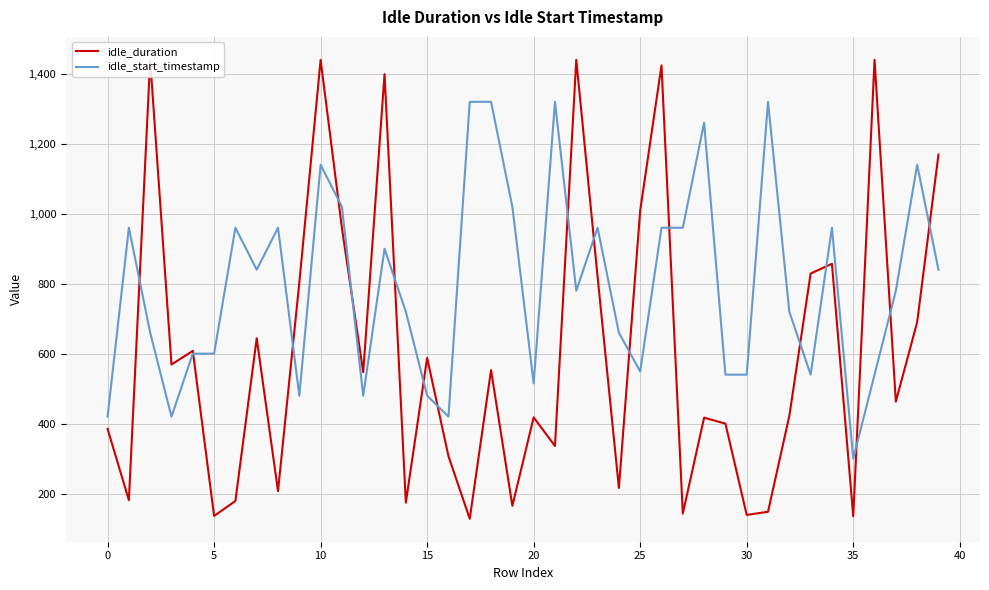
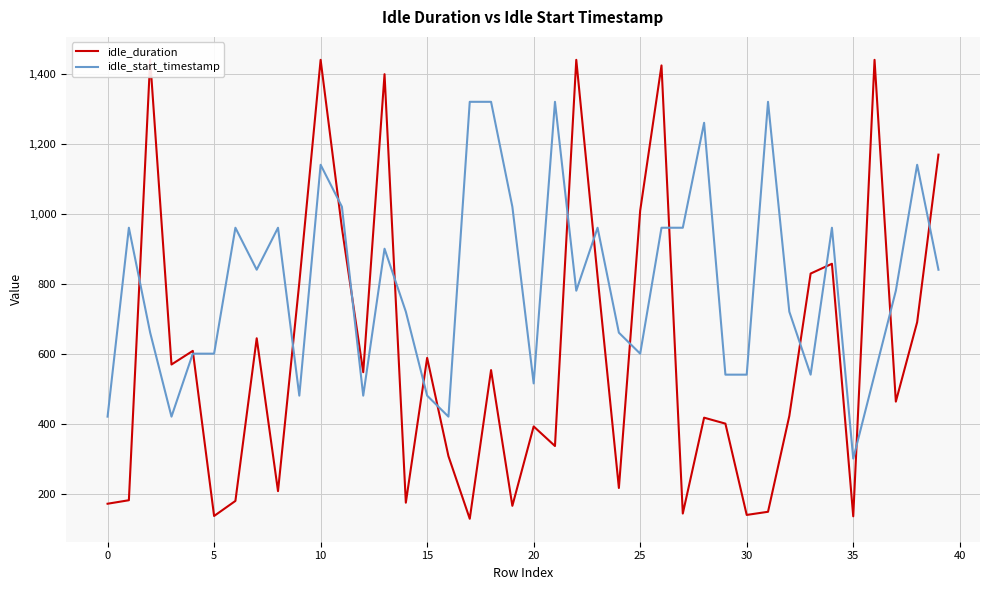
  {
    "idle_duration": {
-     "0": "390",
+     "0": "170",
      "5": "140",
      "10": "1,440",
      "15": "590",
-     "20": "420",
+     "20": "390",
      "25": "1,010",
      "30": "140",
      "35": "140"
    },
    "idle_start_timestamp": {
      "0": "420",
      "5": "600",
      "10": "1,140",
      "15": "480",
      "20": "520",
-     "25": "550",
+     "25": "600",
      "30": "540",
      "35": "300"
    }
  }
